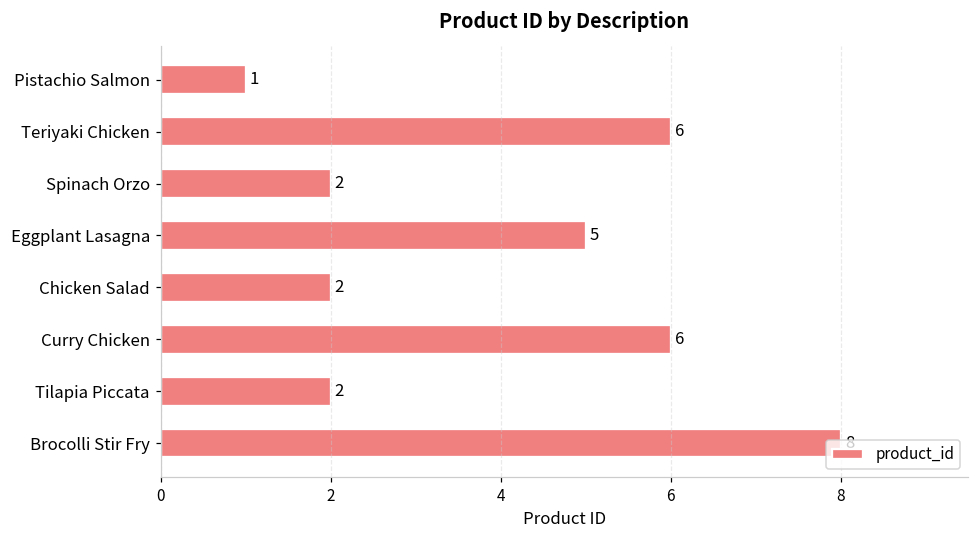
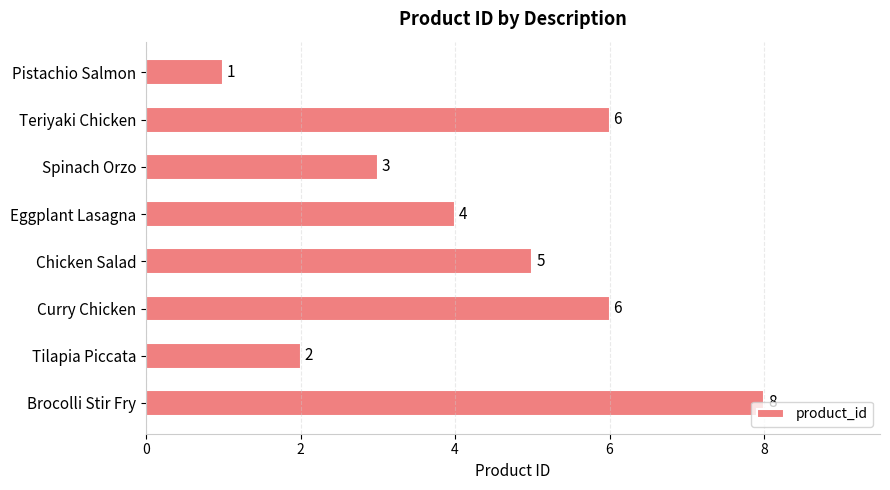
  {
    "Pistachio Salmon": 1,
    "Teriyaki Chicken": 6,
-   "Spinach Orzo": 2,
-   "Eggplant Lasagna": 5,
-   "Chicken Salad": 2,
+   "Spinach Orzo": 3,
+   "Eggplant Lasagna": 4,
+   "Chicken Salad": 5,
    "Curry Chicken": 6,
    "Tilapia Piccata": 2
  }
